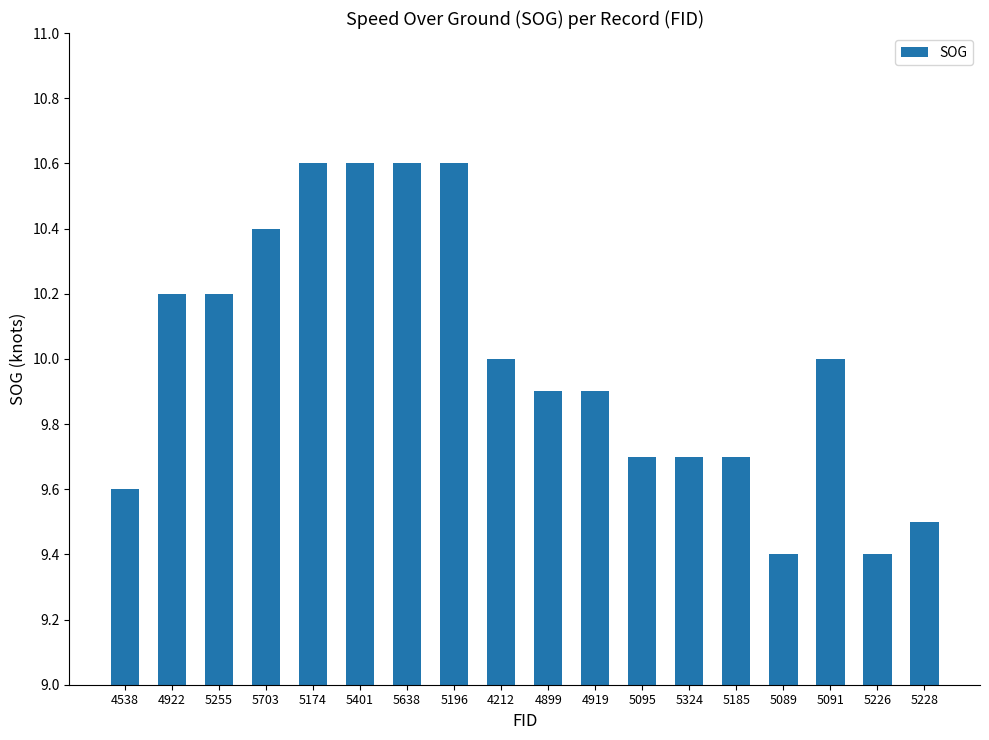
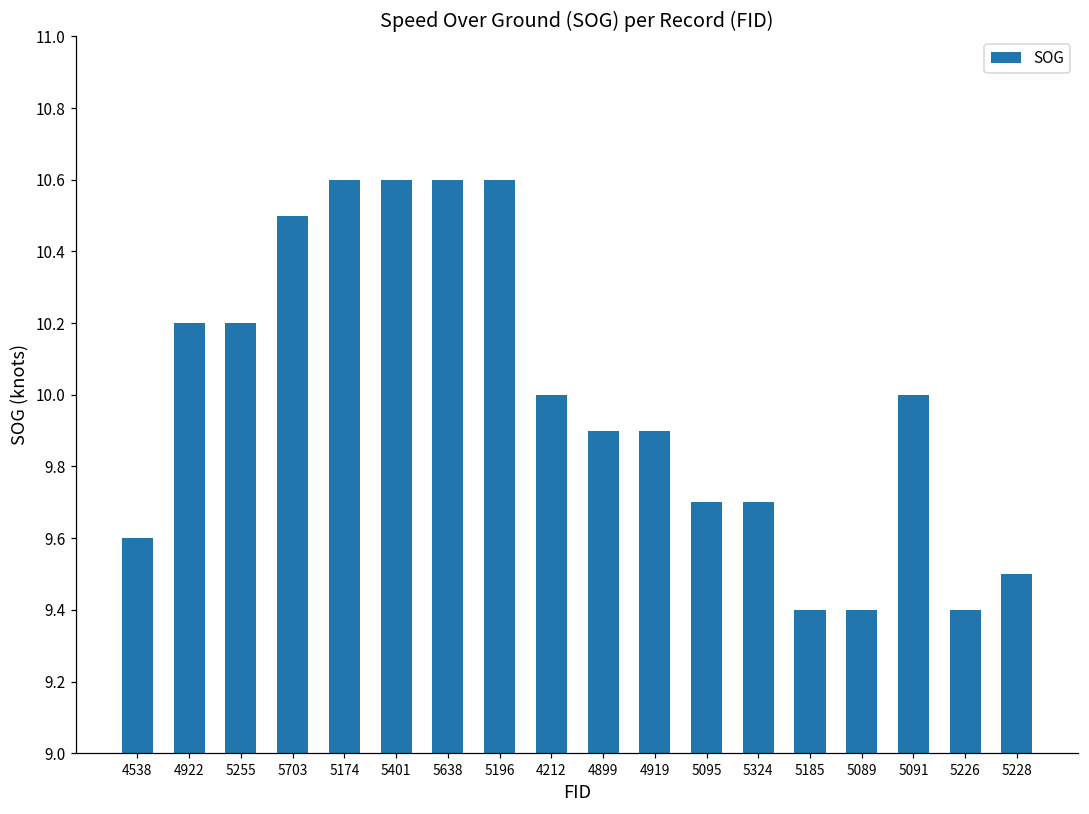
  {
    "4538": 9.6,
    "4922": 10.2,
    "5255": 10.2,
-   "5703": 10.4,
+   "5703": 10.5,
    "5174": 10.6,
    "5401": 10.6,
    "5638": 10.6,
    "5196": 10.6,
    "4212": 10.0,
    "4899": 9.9,
    "4919": 9.9,
    "5095": 9.7,
    "5324": 9.7,
-   "5185": 9.7,
+   "5185": 9.4,
    "5089": 9.4,
    "5091": 10.0,
    "5226": 9.4,
    "5228": 9.5
  }
